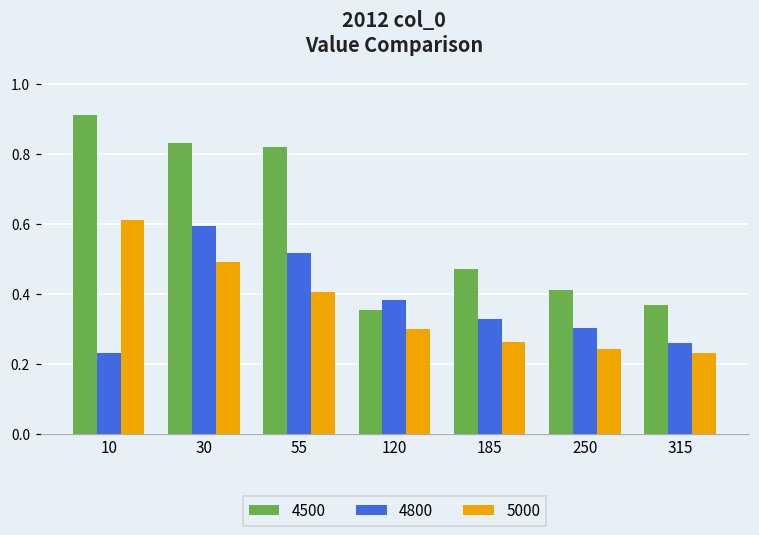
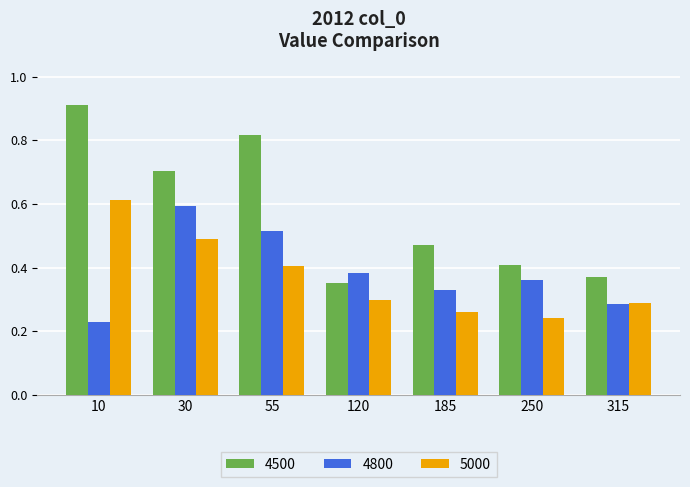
  {
    "4500": {
      "10": 0.91,
-     "30": 0.83,
+     "30": 0.70,
      "55": 0.82,
      "120": 0.35,
      "185": 0.47,
      "250": 0.41,
      "315": 0.37
    },
    "4800": {
      "10": 0.23,
      "30": 0.59,
      "55": 0.52,
      "120": 0.38,
      "185": 0.33,
-     "250": 0.30,
-     "315": 0.26
+     "250": 0.36,
+     "315": 0.29
    },
    "5000": {
      "10": 0.61,
      "30": 0.49,
      "55": 0.40,
      "120": 0.30,
      "185": 0.26,
      "250": 0.24,
-     "315": 0.23
+     "315": 0.29
    }
  }
